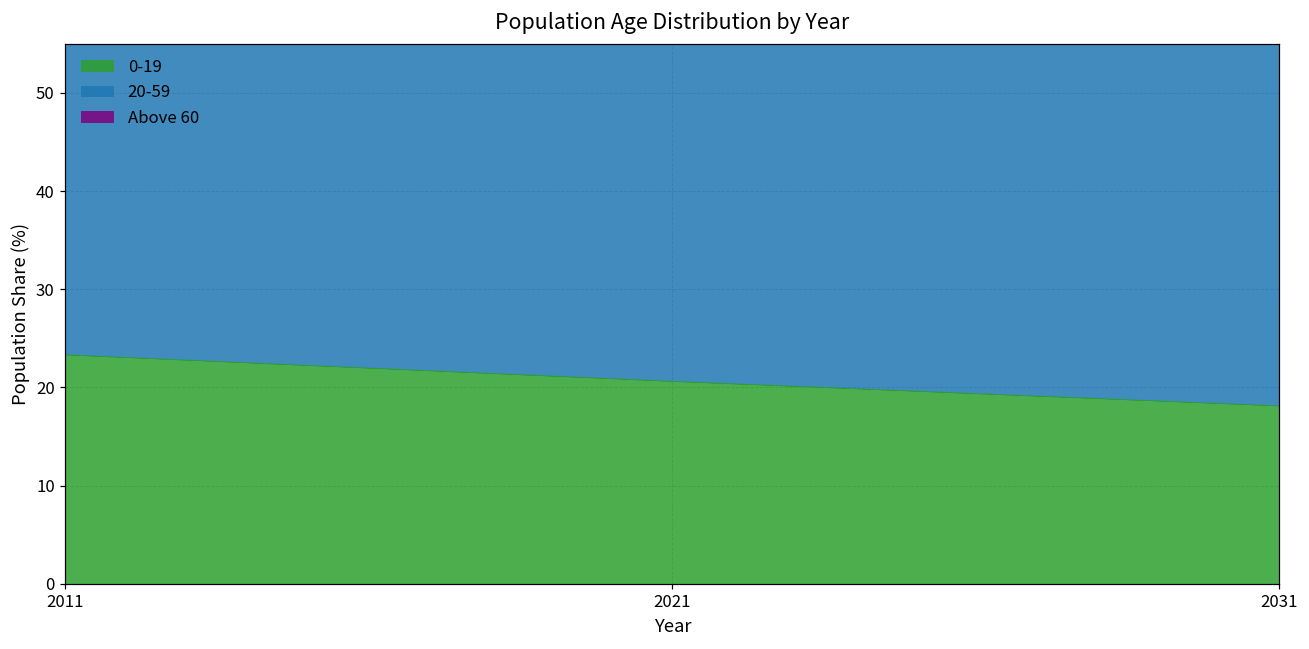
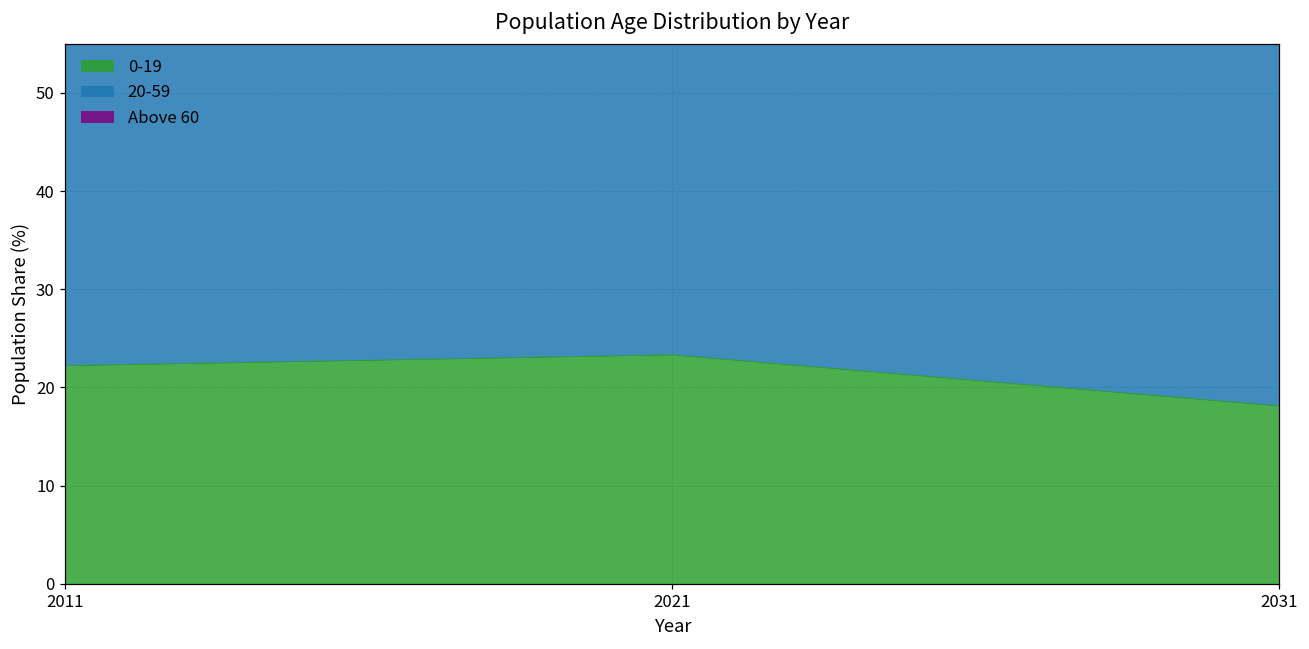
  {
    "0-19": {
-     "2011": 23,
-     "2021": 21,
+     "2011": 22,
+     "2021": 23,
      "2031": 18
    }
  }
